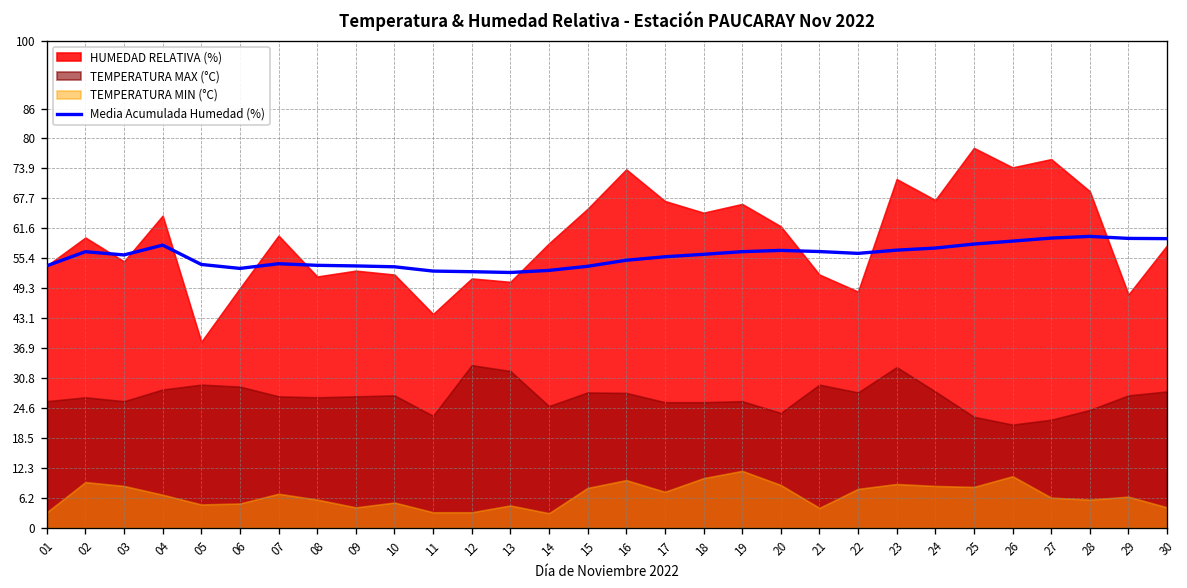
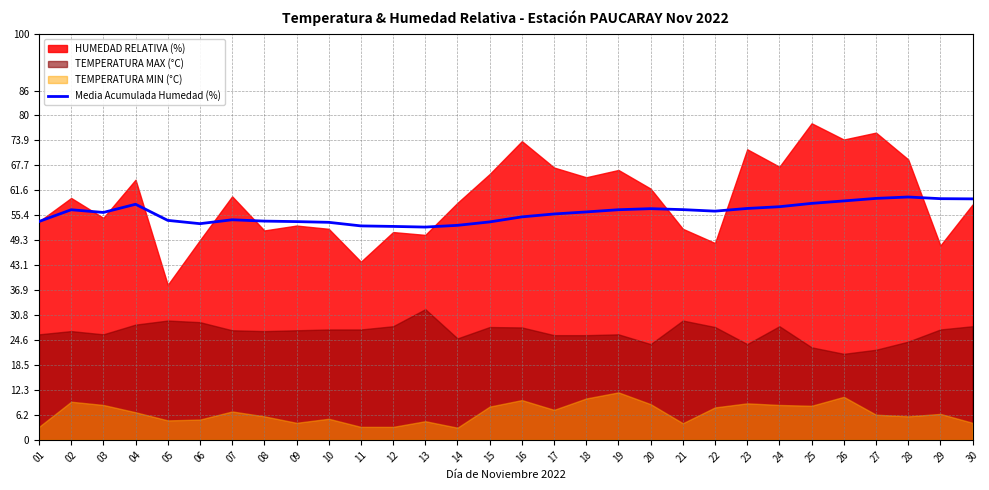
  {
    "Media Acumulada Humedad (%)": {
      "02": 57,
      "03": 56,
      "04": 58,
      "05": 54,
      "06": 53,
      "07": 54,
      "08": 54,
      "09": 54,
      "10": 54,
      "11": 53,
      "12": 53,
      "13": 52,
      "14": 53,
      "15": 54,
      "16": 55,
      "17": 56,
      "18": 56,
      "19": 57,
      "20": 57,
      "21": 57,
      "22": 56,
      "23": 57,
      "24": 57,
      "25": 58,
      "26": 59,
      "27": 59,
      "28": 60,
      "29": 59,
      "30": 59
    },
    "HUMEDAD RELATIVA (%)": {
      "02": 60,
      "03": 55,
      "04": 64,
      "05": 38,
      "06": 49,
      "07": 60,
      "08": 52,
      "09": 53,
      "10": 52,
      "11": 44,
      "12": 51,
      "13": 51,
      "14": 58,
      "15": 66,
      "16": 74,
      "17": 67,
      "18": 65,
      "19": 67,
      "20": 62,
      "21": 52,
      "22": 49,
      "23": 72,
      "24": 67,
      "25": 78,
      "26": 74,
      "27": 76,
      "28": 69,
      "29": 48,
      "30": 58
    },
    "TEMPERATURA MAX (°C)": {
      "01": 26,
      "02": 27,
      "03": 26,
      "04": 28,
      "05": 29,
      "06": 29,
      "07": 27,
      "08": 27,
      "09": 27,
      "10": 27,
-     "11": 23,
-     "12": 33,
+     "11": 27,
+     "12": 28,
      "13": 32,
      "14": 25,
      "15": 28,
      "16": 28,
      "17": 26,
      "18": 26,
      "19": 26,
      "20": 24,
      "21": 29,
      "22": 28,
-     "23": 33,
+     "23": 24,
      "24": 28,
      "25": 23,
      "26": 21,
      "27": 22,
      "28": 24,
      "29": 27,
      "30": 28
    },
    "TEMPERATURA MIN (°C)": {
      "01": 3,
      "02": 9,
      "03": 9,
      "04": 7,
      "05": 5,
      "06": 5,
      "07": 7,
      "08": 6,
      "09": 4,
      "10": 5,
      "11": 3,
      "12": 3,
      "13": 5,
      "14": 3,
      "15": 8,
      "16": 10,
      "17": 7,
      "18": 10,
      "19": 12,
      "20": 9,
      "21": 4,
      "22": 8,
      "23": 9,
      "24": 9,
      "25": 8,
      "26": 11,
      "27": 6,
      "28": 6,
      "29": 6,
      "30": 4
    }
  }
